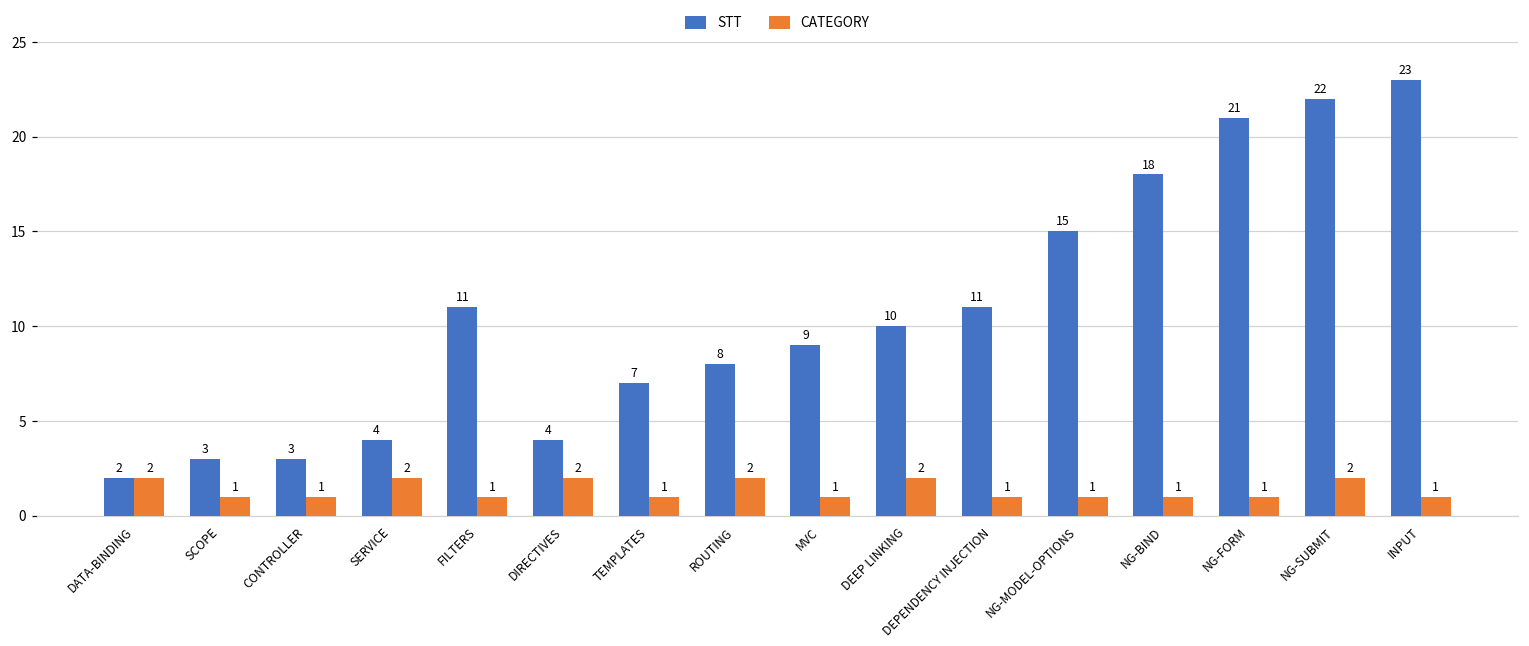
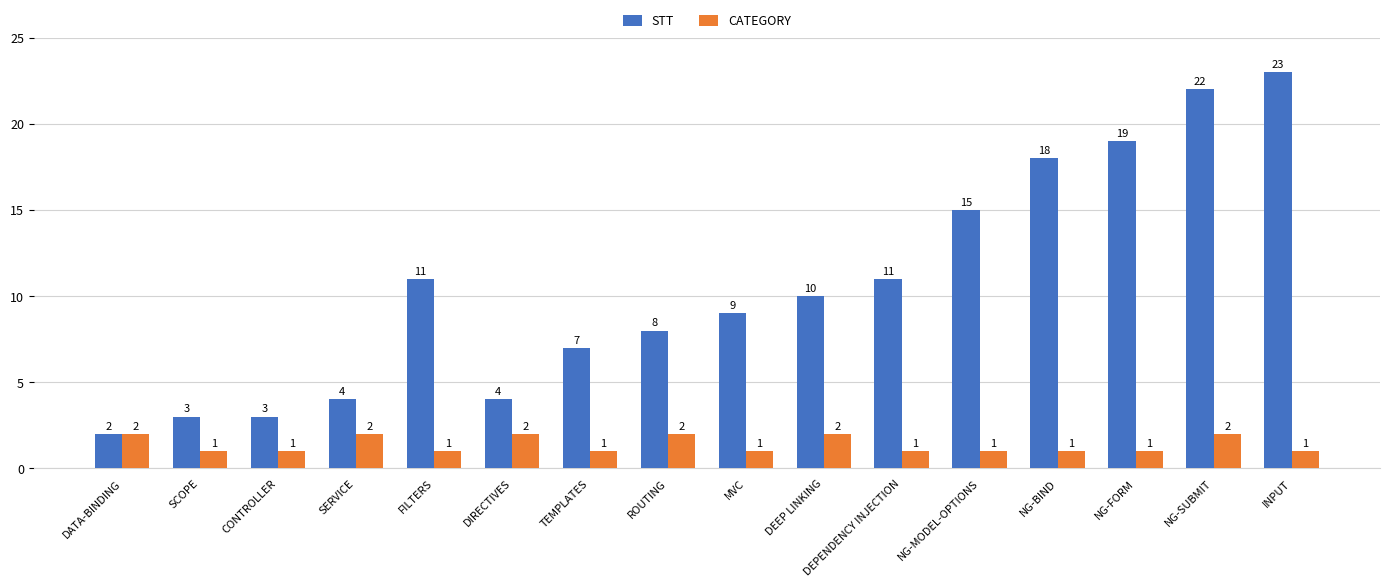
  {
    "STT": {
      "DATA-BINDING": 2,
      "SCOPE": 3,
      "CONTROLLER": 3,
      "SERVICE": 4,
      "FILTERS": 11,
      "DIRECTIVES": 4,
      "TEMPLATES": 7,
      "ROUTING": 8,
      "MVC": 9,
      "DEEP LINKING": 10,
      "DEPENDENCY INJECTION": 11,
      "NG-MODEL-OPTIONS": 15,
      "NG-BIND": 18,
-     "NG-FORM": 21,
+     "NG-FORM": 19,
      "NG-SUBMIT": 22,
      "INPUT": 23
    },
    "CATEGORY": {
      "DATA-BINDING": 2,
      "SCOPE": 1,
      "CONTROLLER": 1,
      "SERVICE": 2,
      "FILTERS": 1,
      "DIRECTIVES": 2,
      "TEMPLATES": 1,
      "ROUTING": 2,
      "MVC": 1,
      "DEEP LINKING": 2,
      "DEPENDENCY INJECTION": 1,
      "NG-MODEL-OPTIONS": 1,
      "NG-BIND": 1,
      "NG-FORM": 1,
      "NG-SUBMIT": 2,
      "INPUT": 1
    }
  }
